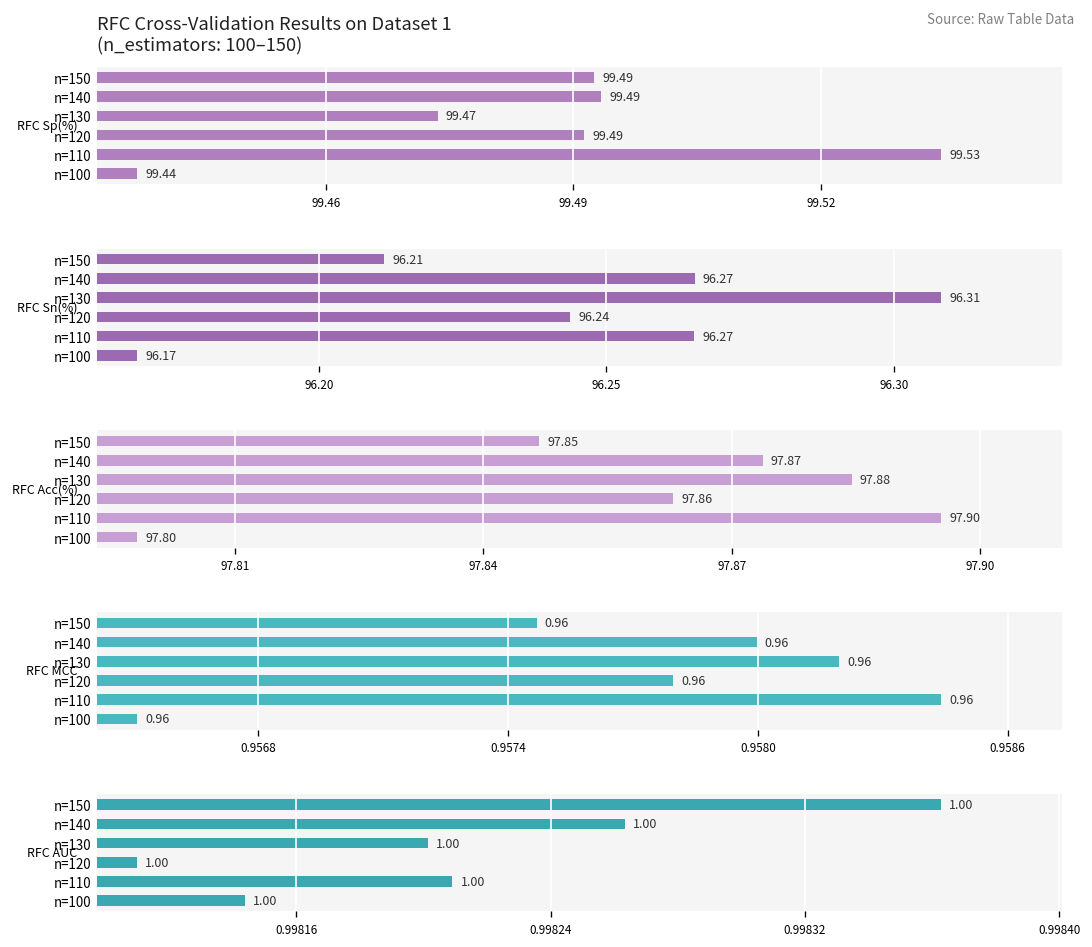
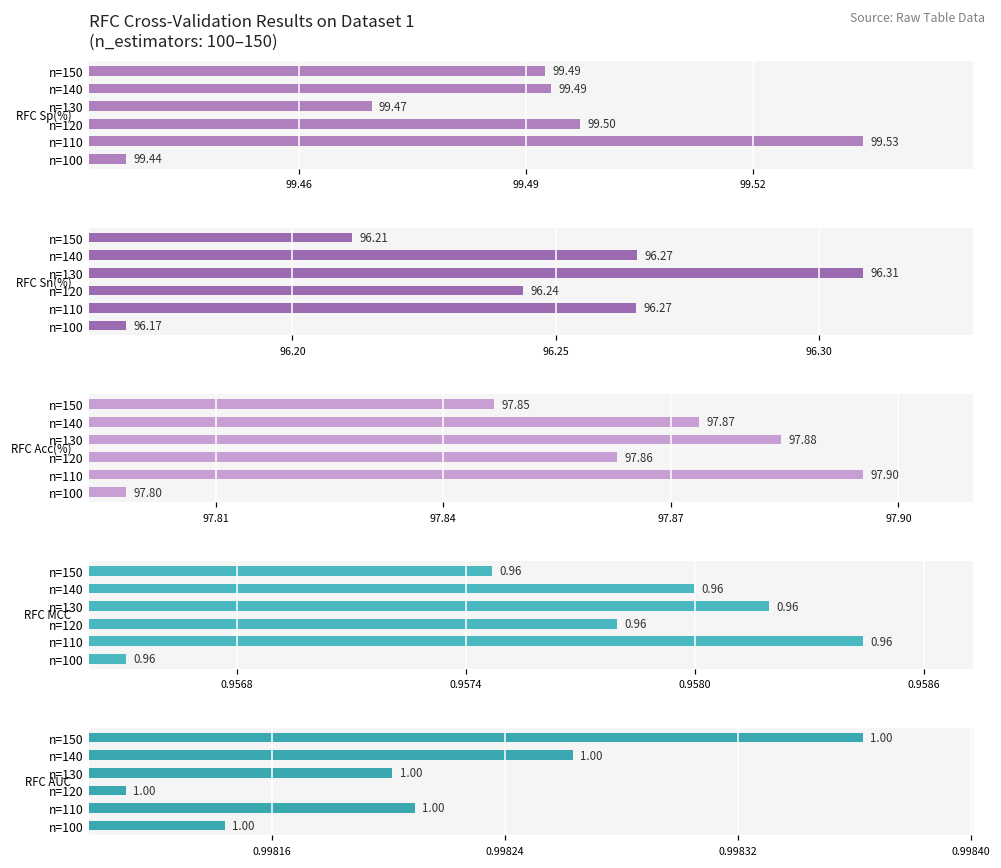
  {
    "RFC Cross-Validation Results on Dataset 1 (n_estimators: 100–150)": {
      "n=150": 99.49,
      "n=140": 99.49,
-     "n=130": 99.474,
-     "n=120": 99.49,
+     "n=130": 99.470,
+     "n=120": 99.50,
      "n=110": 99.53,
      "n=100": 99.44
    }
  }
